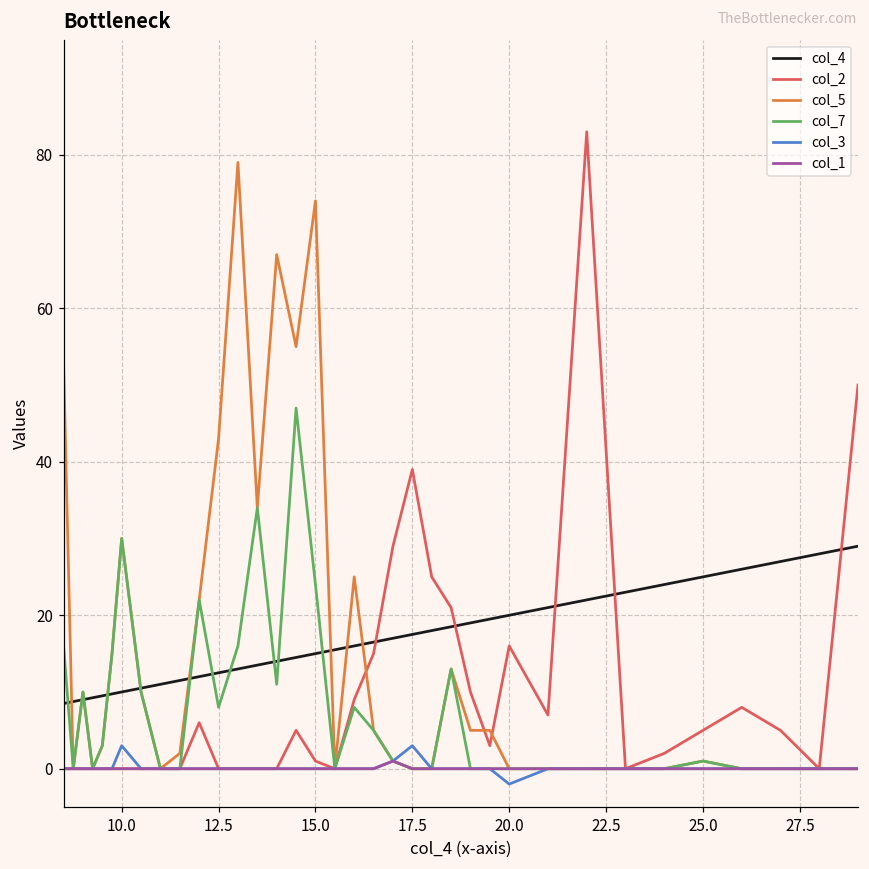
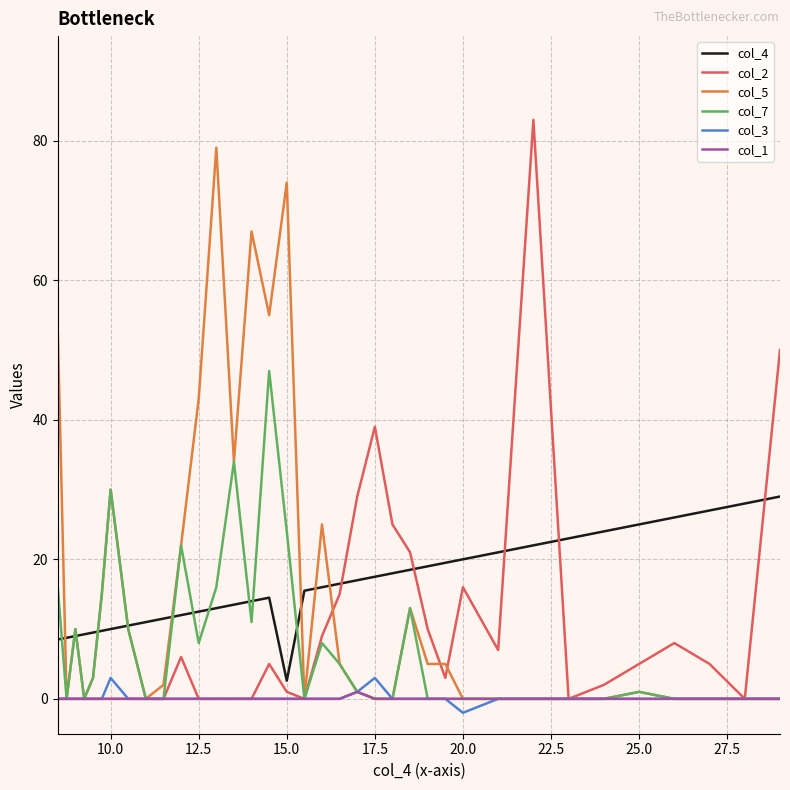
  {
    "col_4": {
      "10.0": 10,
      "12.5": 13,
-     "15.0": 15,
+     "15.0": 3,
      "17.5": 18,
      "20.0": 20,
      "25.0": 25
    },
    "col_7": {
      "12.5": 8,
      "15.0": 24
    },
    "col_3": {
      "10.0": 3,
      "17.5": 3,
      "20.0": -2
    }
  }
